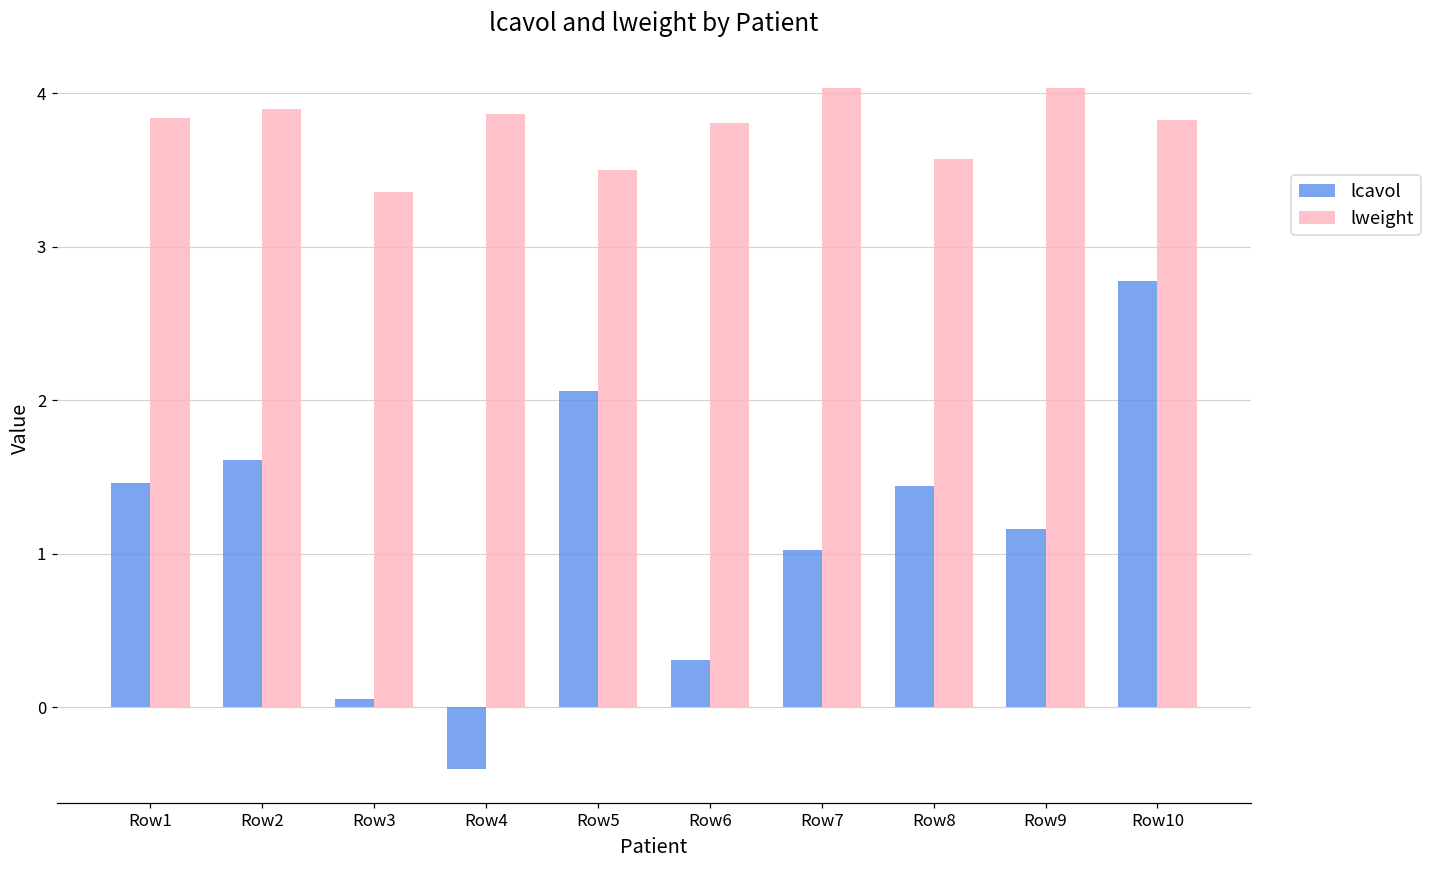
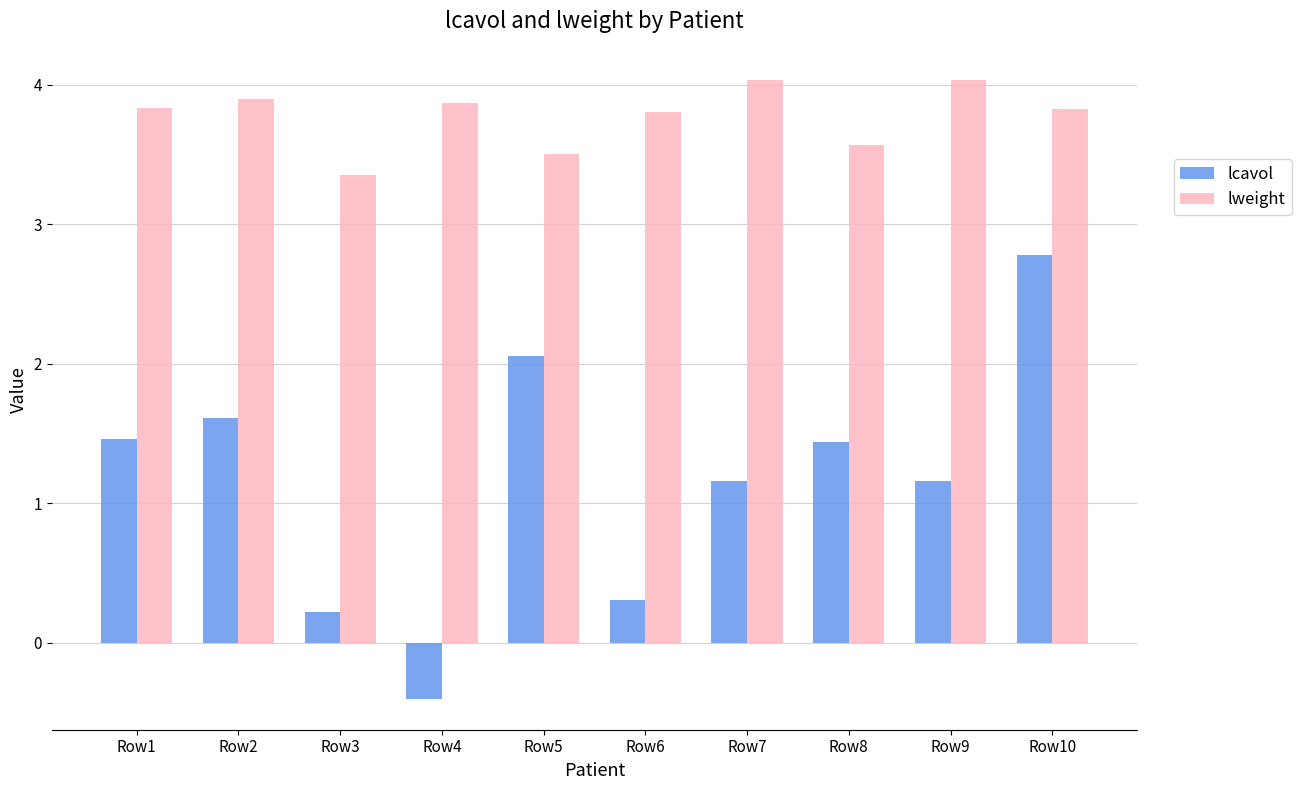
  {
    "lcavol": {
      "Row1": 1.46,
      "Row2": 1.61,
-     "Row3": 0.05,
+     "Row3": 0.22,
      "Row4": -0.40,
      "Row5": 2.06,
      "Row6": 0.31,
-     "Row7": 1.02,
+     "Row7": 1.16,
      "Row8": 1.44,
      "Row9": 1.16,
      "Row10": 2.78
    },
    "lweight": {
      "Row1": 3.84,
      "Row2": 3.90,
      "Row3": 3.35,
      "Row4": 3.87,
      "Row5": 3.50,
      "Row6": 3.80,
      "Row7": 4.04,
      "Row8": 3.57,
      "Row9": 4.04,
      "Row10": 3.82
    }
  }
